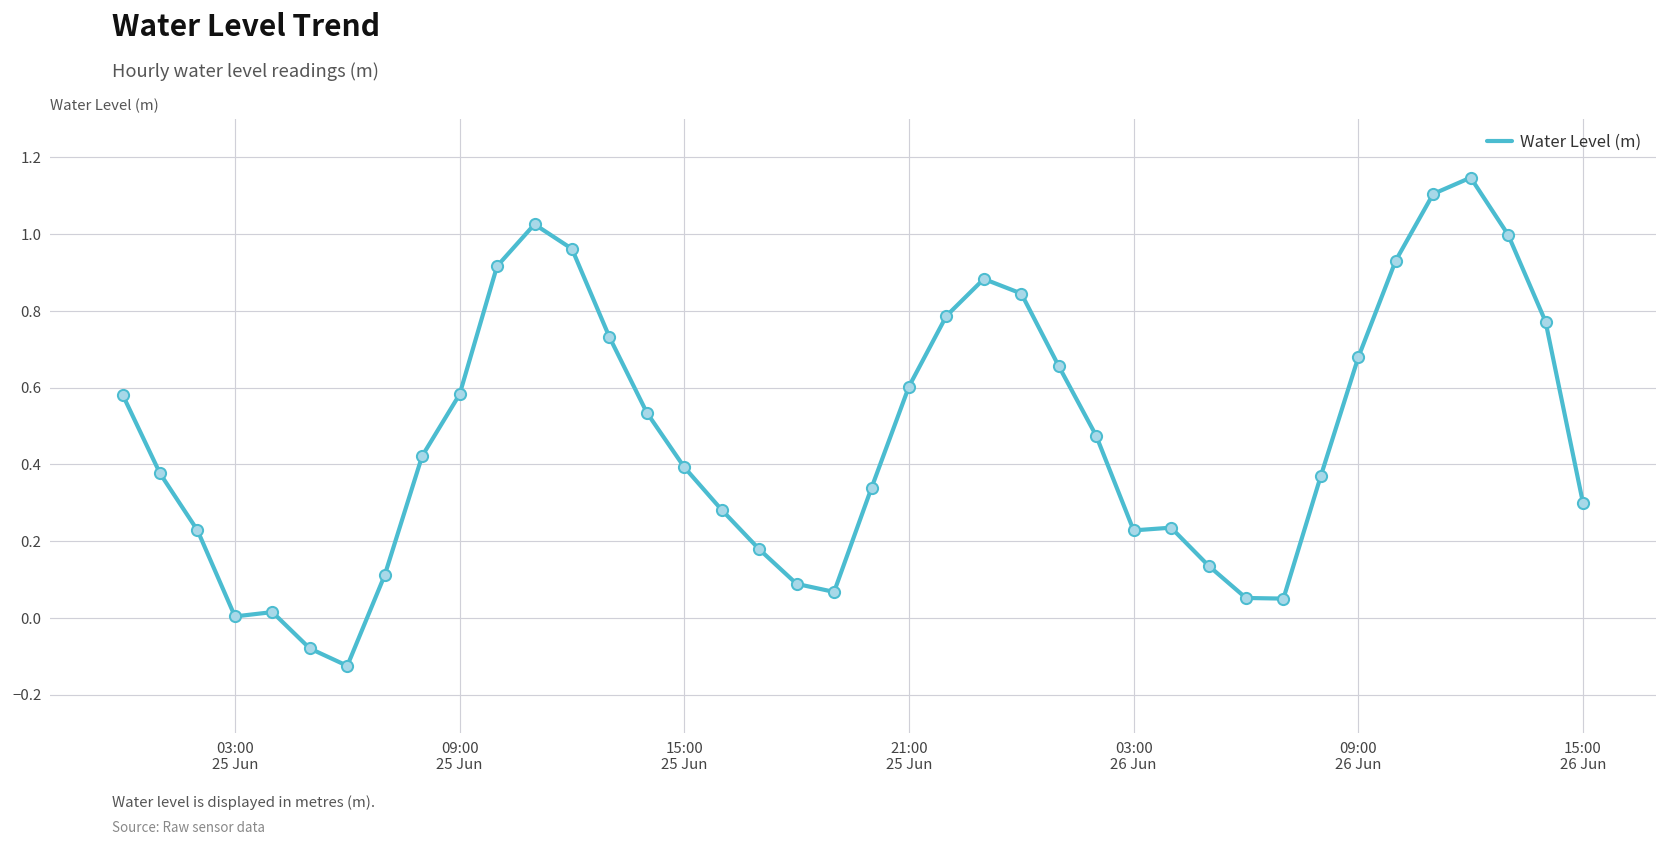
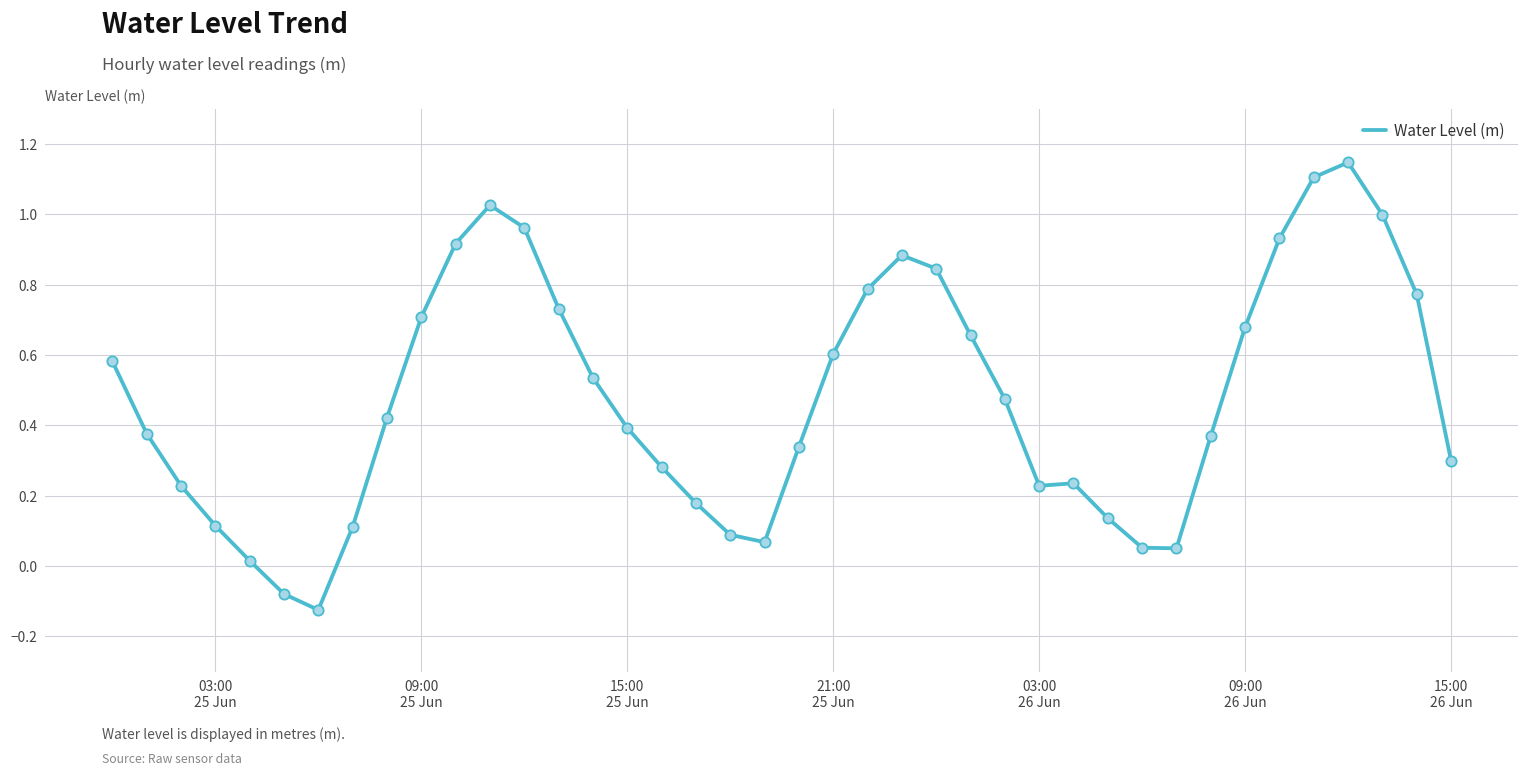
  {
-   "03:00 25 Jun": 0.00,
-   "09:00 25 Jun": 0.58,
+   "03:00 25 Jun": 0.11,
+   "09:00 25 Jun": 0.71,
    "15:00 25 Jun": 0.39,
    "21:00 25 Jun": 0.60,
    "03:00 26 Jun": 0.23,
    "09:00 26 Jun": 0.68,
    "15:00 26 Jun": 0.30
  }
